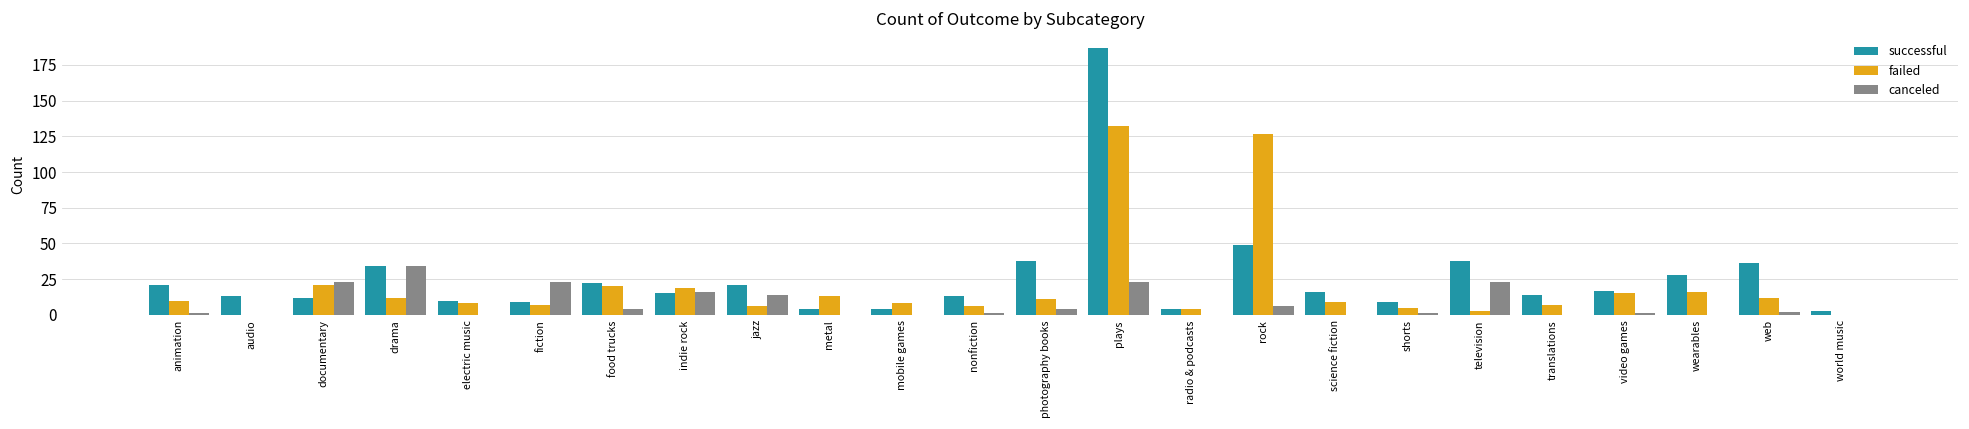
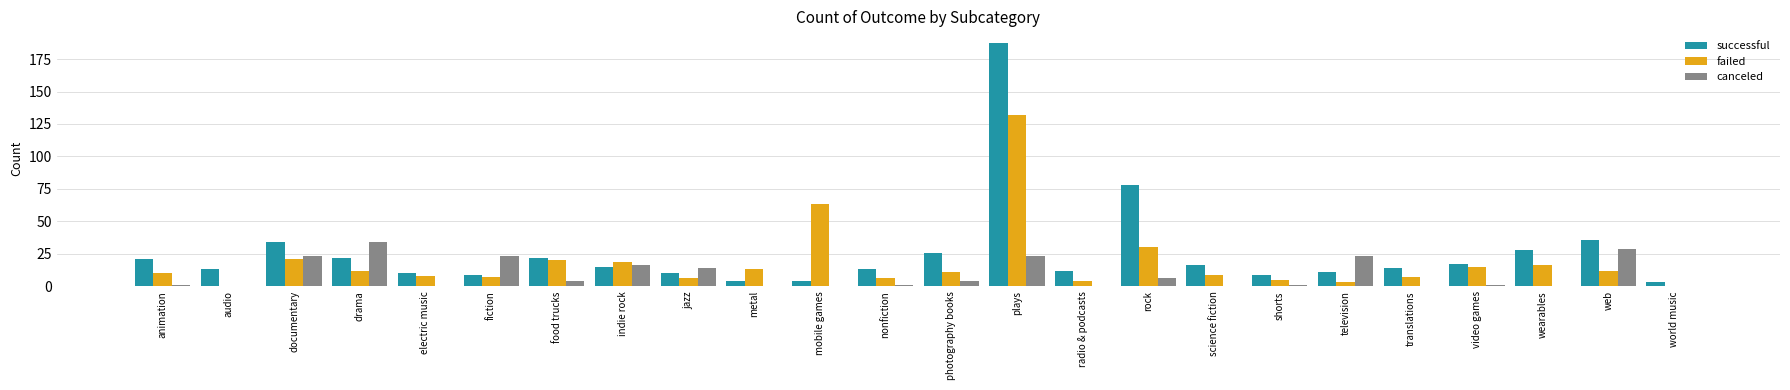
  {
    "successful": {
      "animation": 21,
      "audio": 13,
-     "documentary": 12,
-     "drama": 34,
+     "documentary": 34,
+     "drama": 22,
      "electric music": 10,
      "fiction": 9,
      "food trucks": 22,
      "indie rock": 15,
-     "jazz": 21,
+     "jazz": 10,
      "metal": 4,
      "mobile games": 4,
      "nonfiction": 13,
-     "photography books": 38,
+     "photography books": 26,
      "plays": 187,
-     "radio & podcasts": 4,
-     "rock": 49,
+     "radio & podcasts": 12,
+     "rock": 78,
      "science fiction": 16,
      "shorts": 9,
-     "television": 38,
+     "television": 11,
      "translations": 14,
      "video games": 17,
      "wearables": 28,
      "web": 36,
      "world music": 3
    },
    "failed": {
      "animation": 10,
      "audio": 0,
      "documentary": 21,
      "drama": 12,
      "electric music": 8,
      "fiction": 7,
      "food trucks": 20,
      "indie rock": 19,
      "jazz": 6,
      "metal": 13,
-     "mobile games": 8,
+     "mobile games": 63,
      "nonfiction": 6,
      "photography books": 11,
      "plays": 132,
      "radio & podcasts": 4,
-     "rock": 127,
+     "rock": 30,
      "science fiction": 9,
      "shorts": 5,
      "television": 3,
      "translations": 7,
      "video games": 15,
      "wearables": 16,
      "web": 12,
      "world music": 0
    },
    "canceled": {
      "audio": 0,
      "documentary": 23,
      "drama": 34,
      "electric music": 0,
      "fiction": 23,
      "food trucks": 4,
      "indie rock": 16,
      "jazz": 14,
      "metal": 0,
      "mobile games": 0,
      "photography books": 4,
      "plays": 23,
      "radio & podcasts": 0,
      "rock": 6,
      "science fiction": 0,
      "television": 23,
      "translations": 0,
      "wearables": 0,
-     "web": 2,
+     "web": 29,
      "world music": 0
    }
  }
